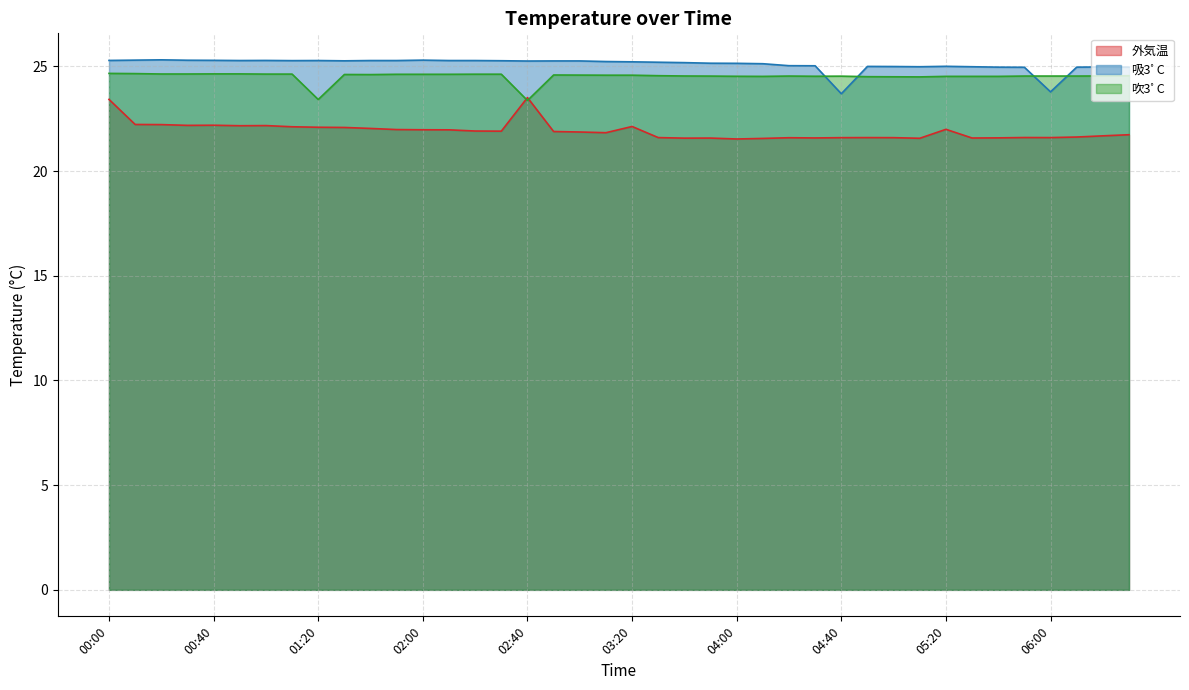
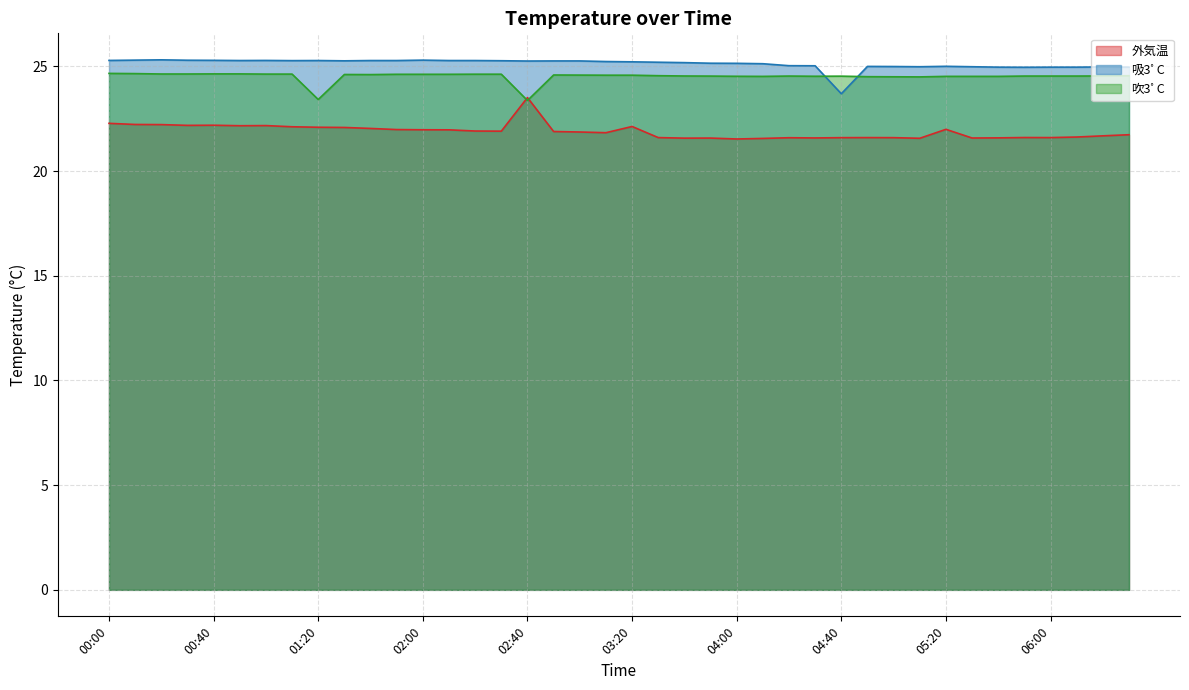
  {
    "外気温": {
-     "00:00": 23.4,
+     "00:00": 22.3,
      "00:40": 22.2,
      "01:20": 22.1,
      "02:00": 22.0,
      "02:40": 23.5,
      "03:20": 22.1,
      "04:00": 21.5,
      "04:40": 21.6,
      "05:20": 22.0,
      "06:00": 21.6
    },
    "吸3ﾟC": {
      "00:00": 25.3,
      "00:40": 25.3,
      "01:20": 25.3,
      "02:00": 25.3,
      "02:40": 25.3,
      "03:20": 25.2,
      "04:00": 25.1,
      "04:40": 23.7,
      "05:20": 25.0,
-     "06:00": 23.8
+     "06:00": 25.0
    },
    "吹3ﾟC": {
      "00:00": 24.7,
      "00:40": 24.6,
      "01:20": 23.4,
      "02:00": 24.6,
      "02:40": 23.4,
      "03:20": 24.6,
      "04:00": 24.5,
      "04:40": 24.5,
      "05:20": 24.5,
      "06:00": 24.5
    }
  }
